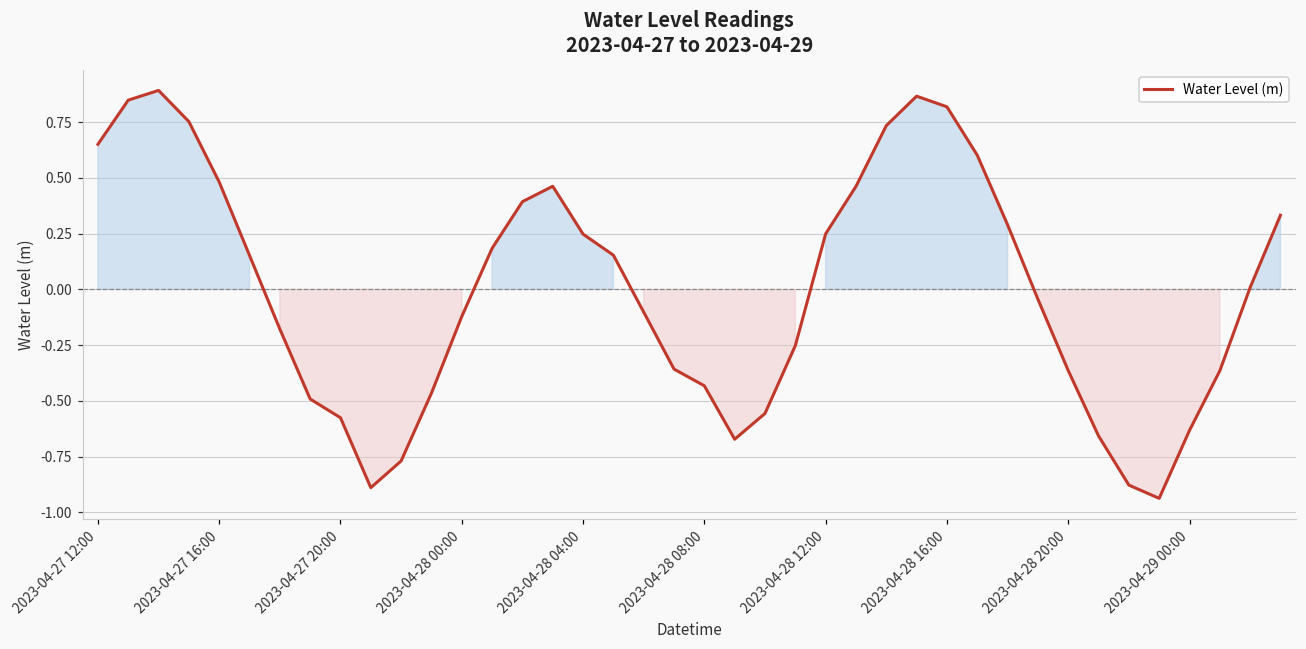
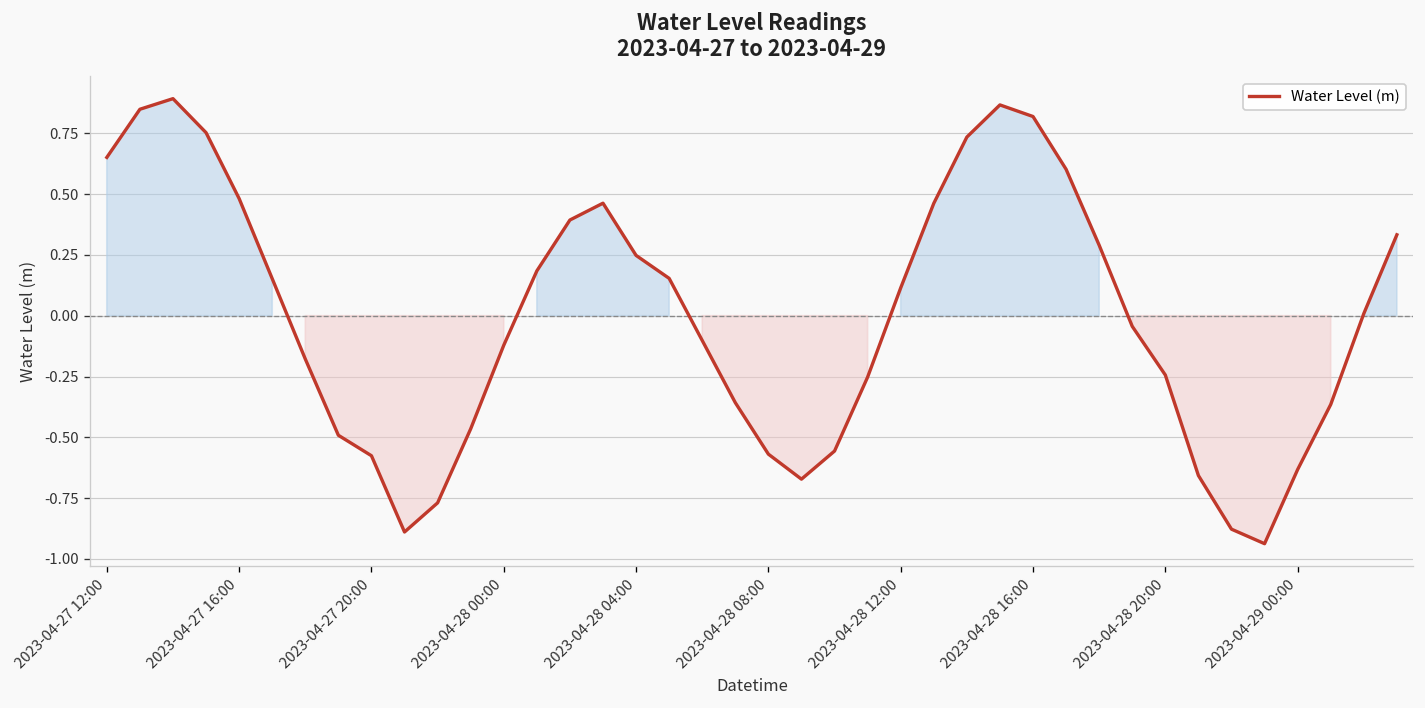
  {
    "2023-04-27 12:00": 0.65,
    "2023-04-27 16:00": 0.48,
    "2023-04-27 20:00": -0.58,
    "2023-04-28 00:00": -0.12,
    "2023-04-28 04:00": 0.25,
-   "2023-04-28 08:00": -0.43,
-   "2023-04-28 12:00": 0.25,
+   "2023-04-28 08:00": -0.57,
+   "2023-04-28 12:00": 0.11,
    "2023-04-28 16:00": 0.82,
-   "2023-04-28 20:00": -0.36,
+   "2023-04-28 20:00": -0.24,
    "2023-04-29 00:00": -0.63
  }
